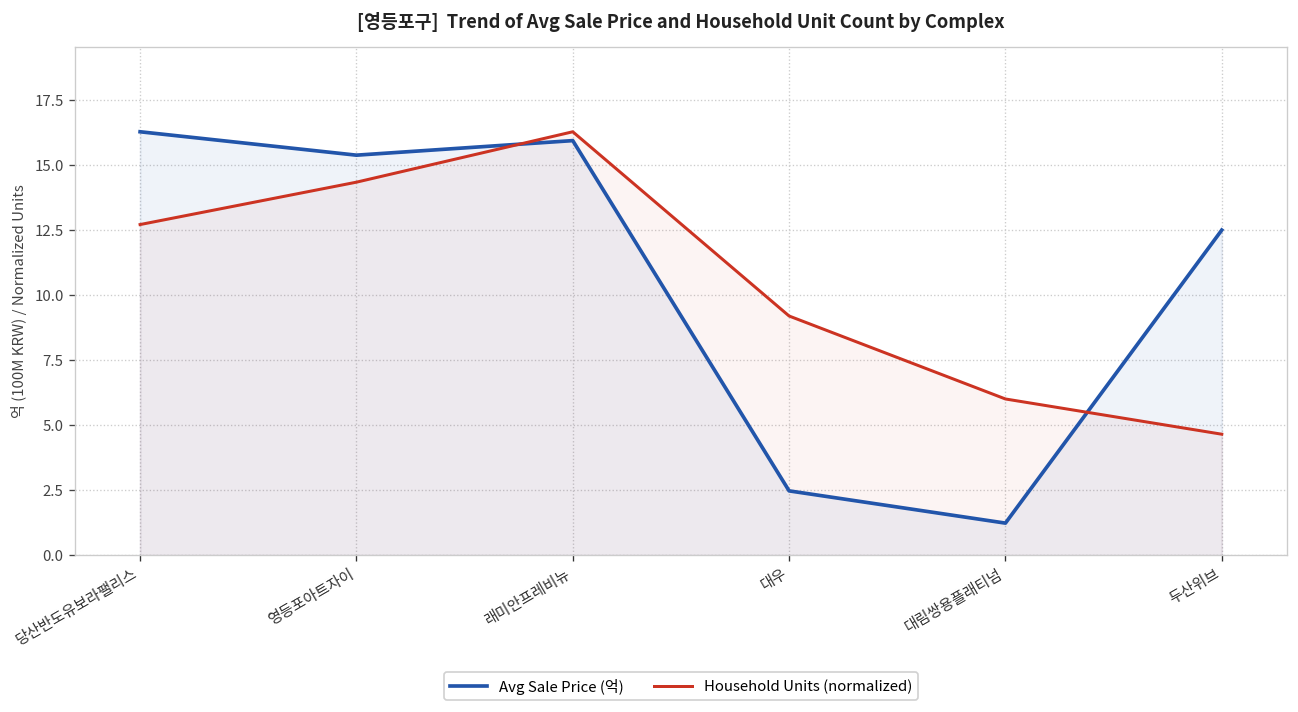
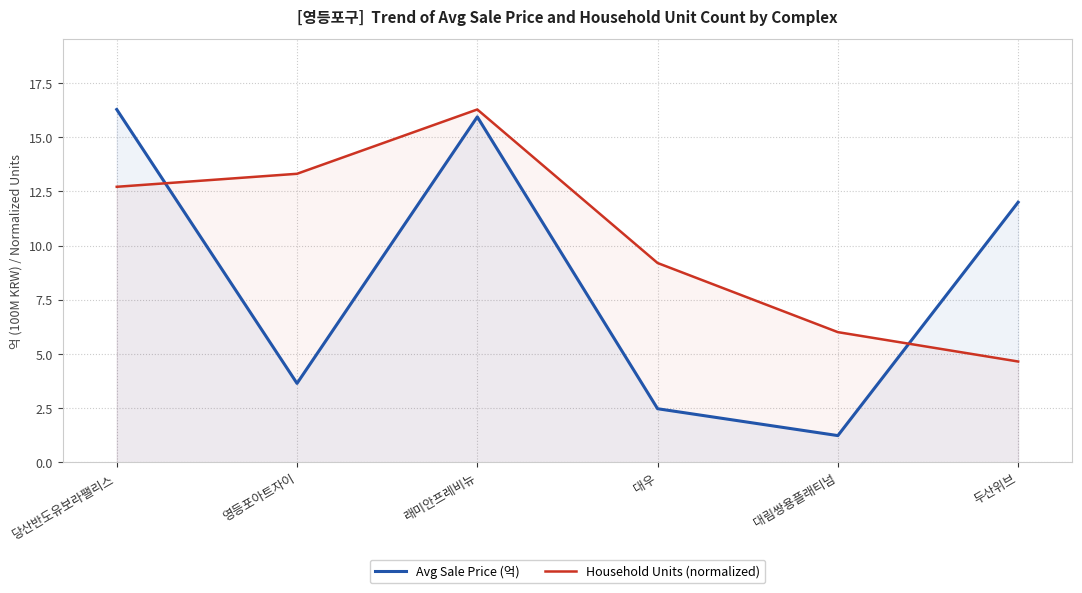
  {
    "Avg Sale Price (억)": {
      "당산반도유보라팰리스": 16.3,
-     "영등포아트자이": 15.4,
+     "영등포아트자이": 3.6,
      "래미안프레비뉴": 15.9,
      "대우": 2.5,
      "대림쌍용플래티넘": 1.2,
-     "두산위브": 12.5
+     "두산위브": 12.0
    },
    "Household Units (normalized)": {
      "당산반도유보라팰리스": 12.7,
-     "영등포아트자이": 14.3,
+     "영등포아트자이": 13.3,
      "래미안프레비뉴": 16.3,
      "대우": 9.2,
      "대림쌍용플래티넘": 6.0,
      "두산위브": 4.6
    }
  }
